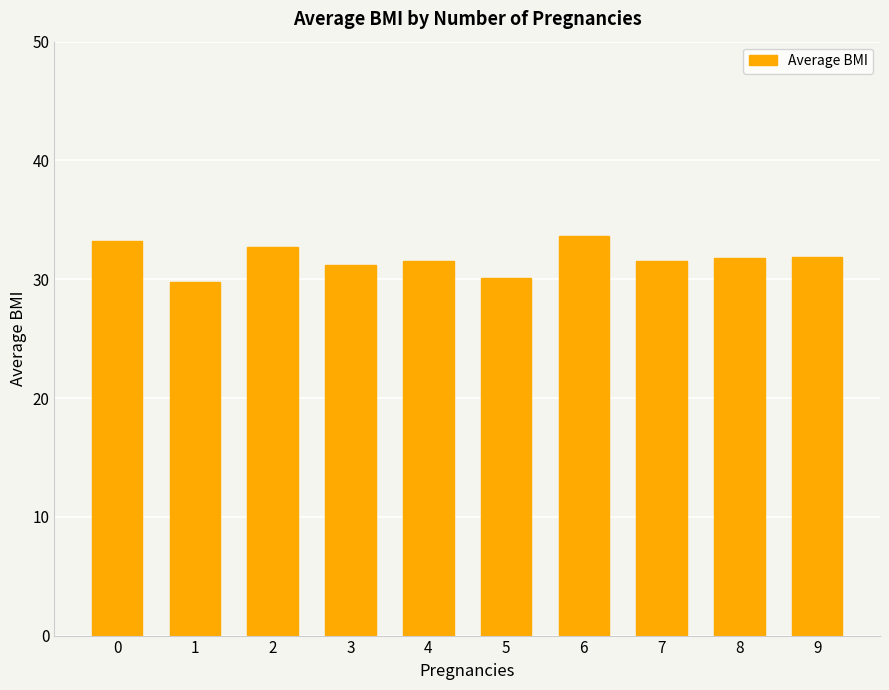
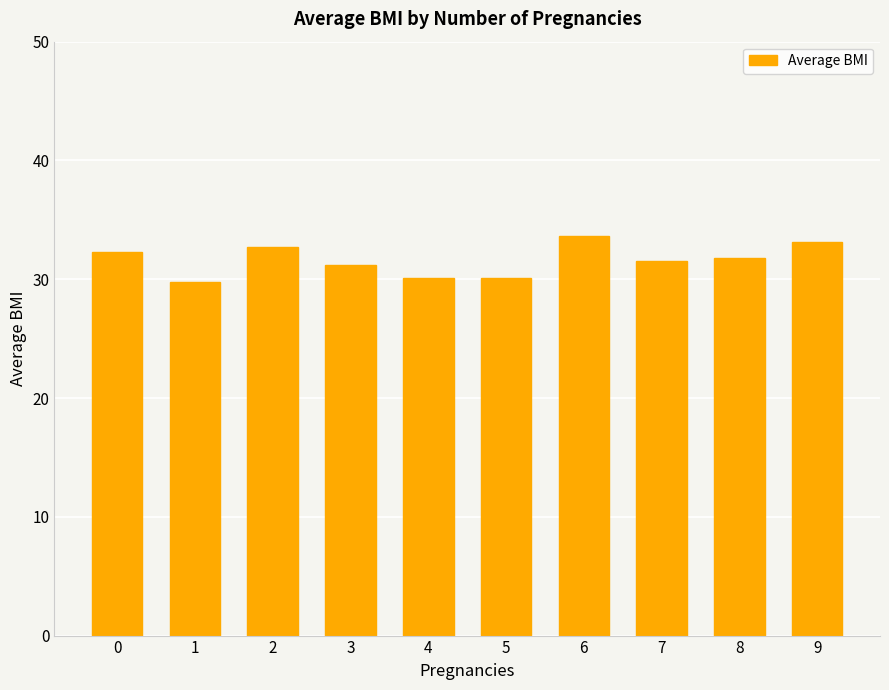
  {
-   "0": 33.2,
+   "0": 32.3,
    "1": 29.8,
    "2": 32.7,
    "3": 31.2,
-   "4": 31.5,
+   "4": 30.1,
    "5": 30.1,
    "6": 33.6,
    "7": 31.5,
    "8": 31.8,
-   "9": 31.9
+   "9": 33.1
  }
